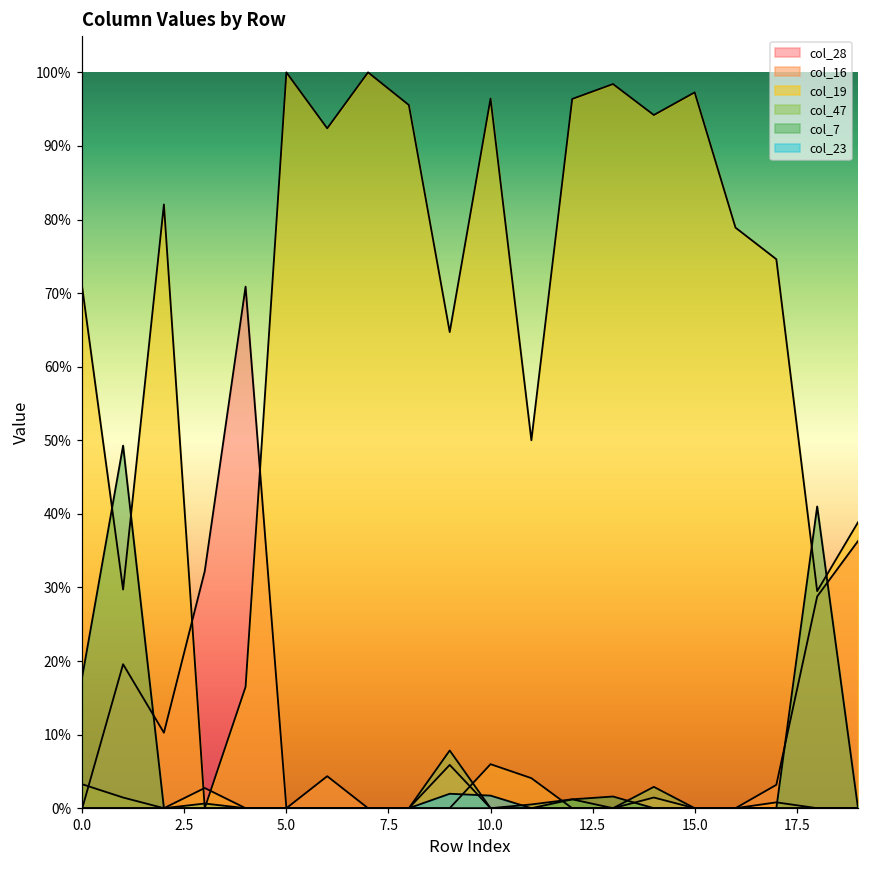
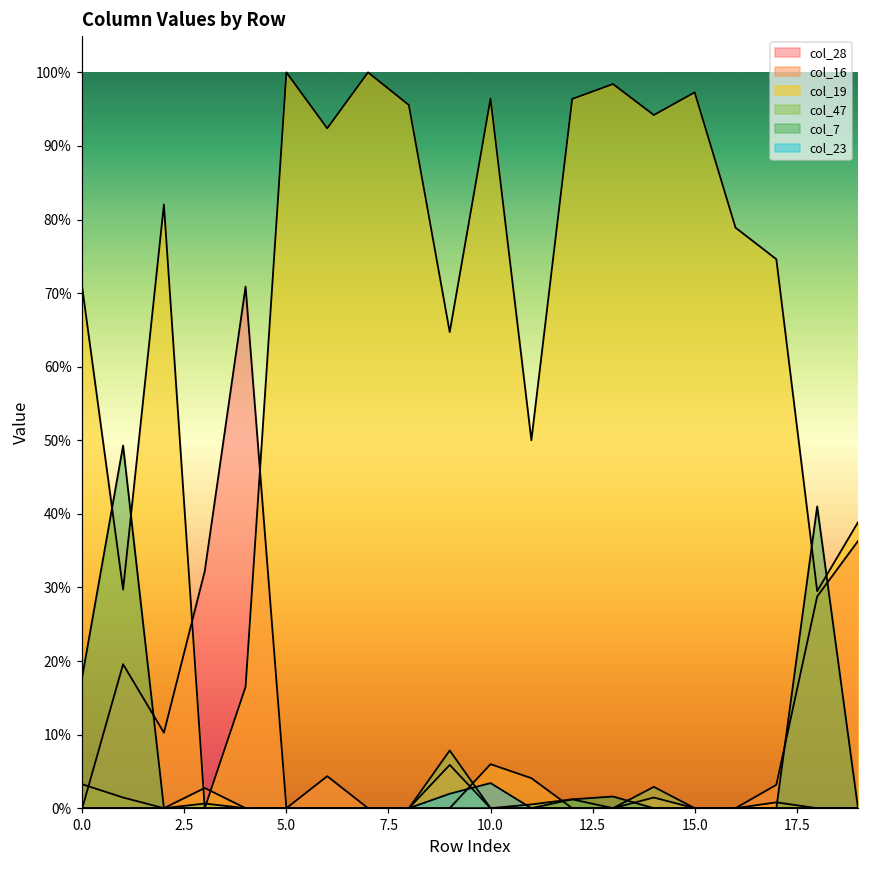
  {
    "col_19": {
      "0.0": "71%",
      "5.0": "100%",
      "10.0": "96%",
      "15.0": "97%"
    },
    "col_23": {
-     "10.0": "2%"
+     "10.0": "3%"
    }
  }
